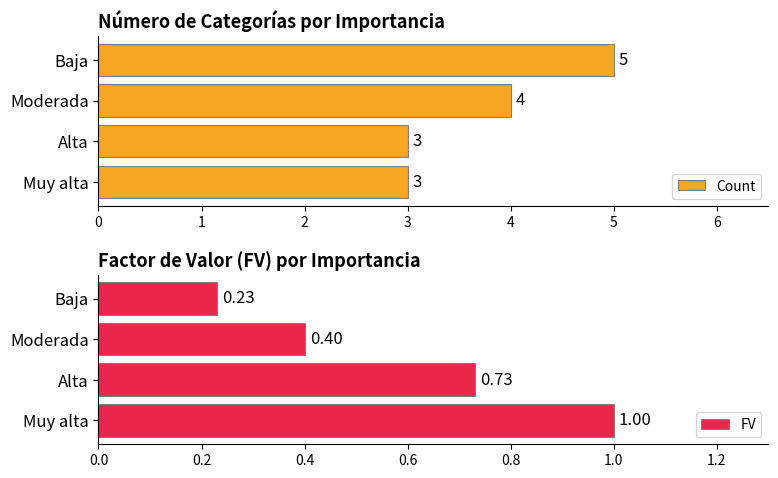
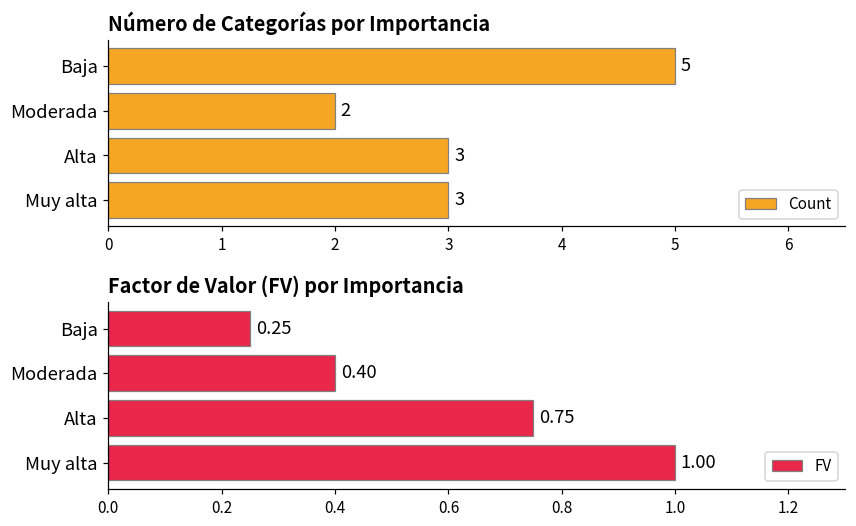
  {
    "Número de Categorías por Importancia": {
      "Baja": 5,
-     "Moderada": 4,
+     "Moderada": 2,
      "Alta": 3,
      "Muy alta": 3
    },
    "Factor de Valor (FV) por Importancia": {
-     "Baja": 0.23,
+     "Baja": 0.25,
      "Moderada": 0.40,
-     "Alta": 0.73,
+     "Alta": 0.75,
      "Muy alta": 1.00
    }
  }
